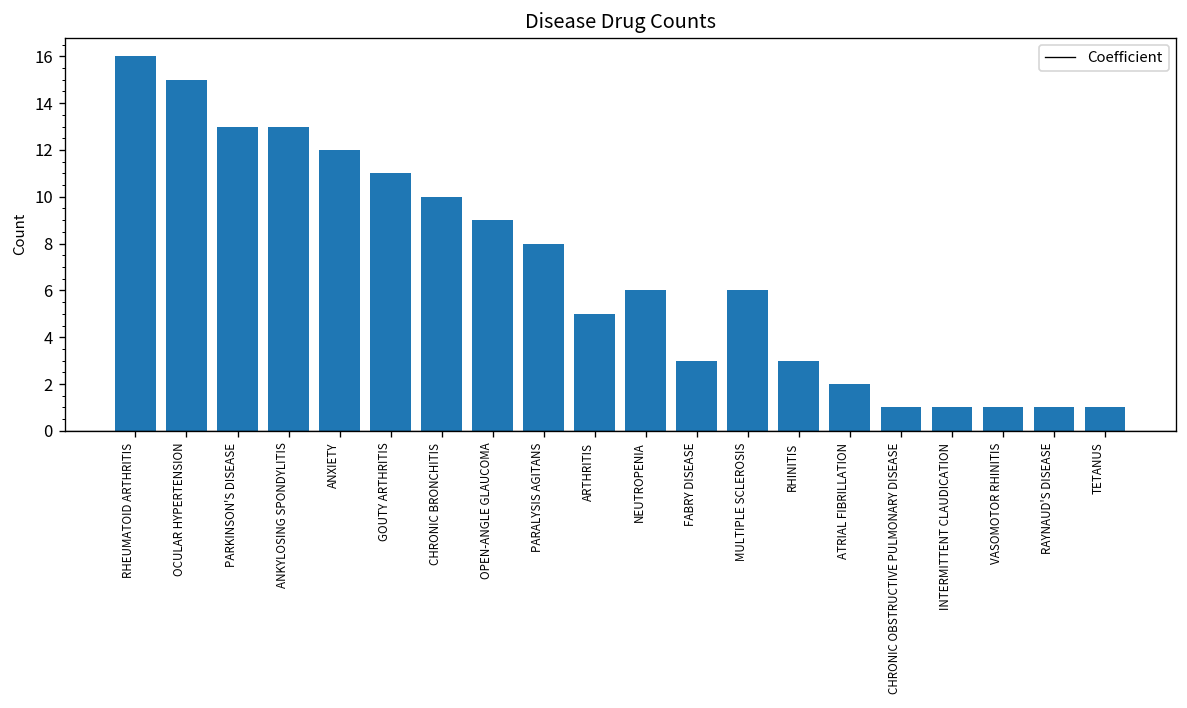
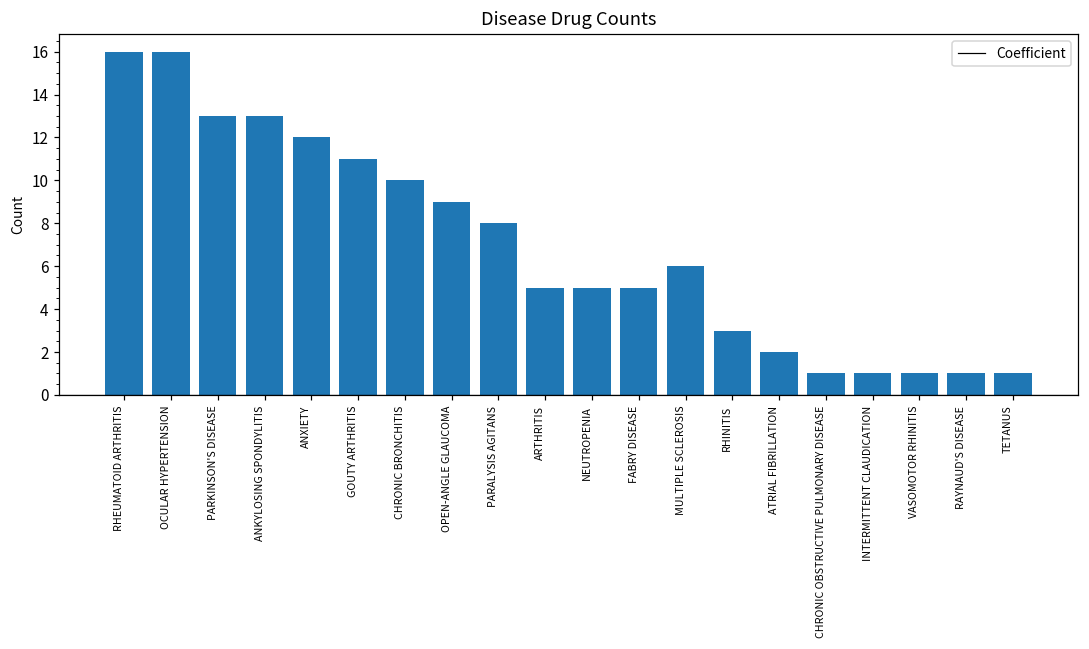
  {
    "RHEUMATOID ARTHRITIS": 16,
-   "OCULAR HYPERTENSION": 15,
+   "OCULAR HYPERTENSION": 16,
    "PARKINSON'S DISEASE": 13,
    "ANKYLOSING SPONDYLITIS": 13,
    "ANXIETY": 12,
    "GOUTY ARTHRITIS": 11,
    "CHRONIC BRONCHITIS": 10,
    "OPEN-ANGLE GLAUCOMA": 9,
    "PARALYSIS AGITANS": 8,
    "ARTHRITIS": 5,
-   "NEUTROPENIA": 6,
-   "FABRY DISEASE": 3,
+   "NEUTROPENIA": 5,
+   "FABRY DISEASE": 5,
    "MULTIPLE SCLEROSIS": 6,
    "RHINITIS": 3,
    "ATRIAL FIBRILLATION": 2,
    "CHRONIC OBSTRUCTIVE PULMONARY DISEASE": 1,
    "INTERMITTENT CLAUDICATION": 1,
    "VASOMOTOR RHINITIS": 1,
    "RAYNAUD'S DISEASE": 1,
    "TETANUS": 1
  }
